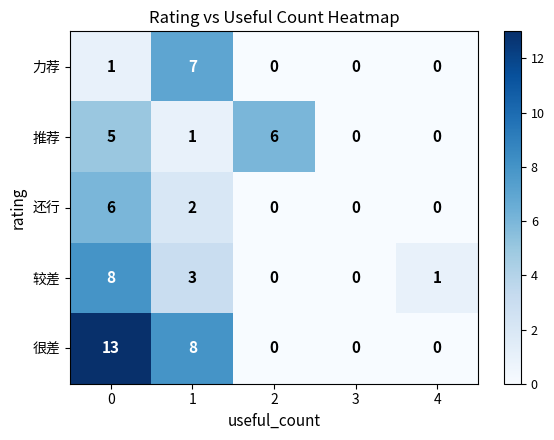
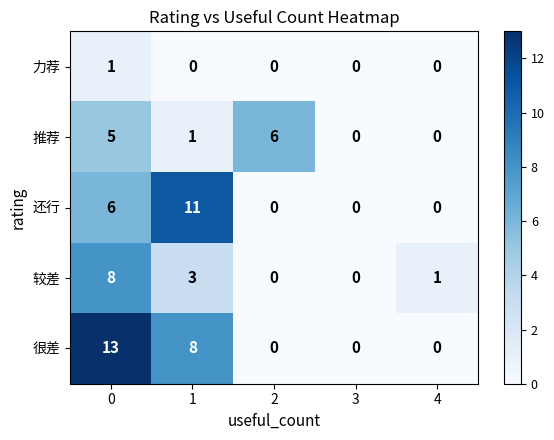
  {
    "力荐": {
      "0": 1,
-     "1": 7,
+     "1": 0,
      "2": 0,
      "3": 0,
      "4": 0
    },
    "推荐": {
      "0": 5,
      "1": 1,
      "2": 6,
      "3": 0,
      "4": 0
    },
    "还行": {
      "0": 6,
-     "1": 2,
+     "1": 11,
      "2": 0,
      "3": 0,
      "4": 0
    },
    "较差": {
      "0": 8,
      "1": 3,
      "2": 0,
      "3": 0,
      "4": 1
    },
    "很差": {
      "0": 13,
      "1": 8,
      "2": 0,
      "3": 0,
      "4": 0
    }
  }
